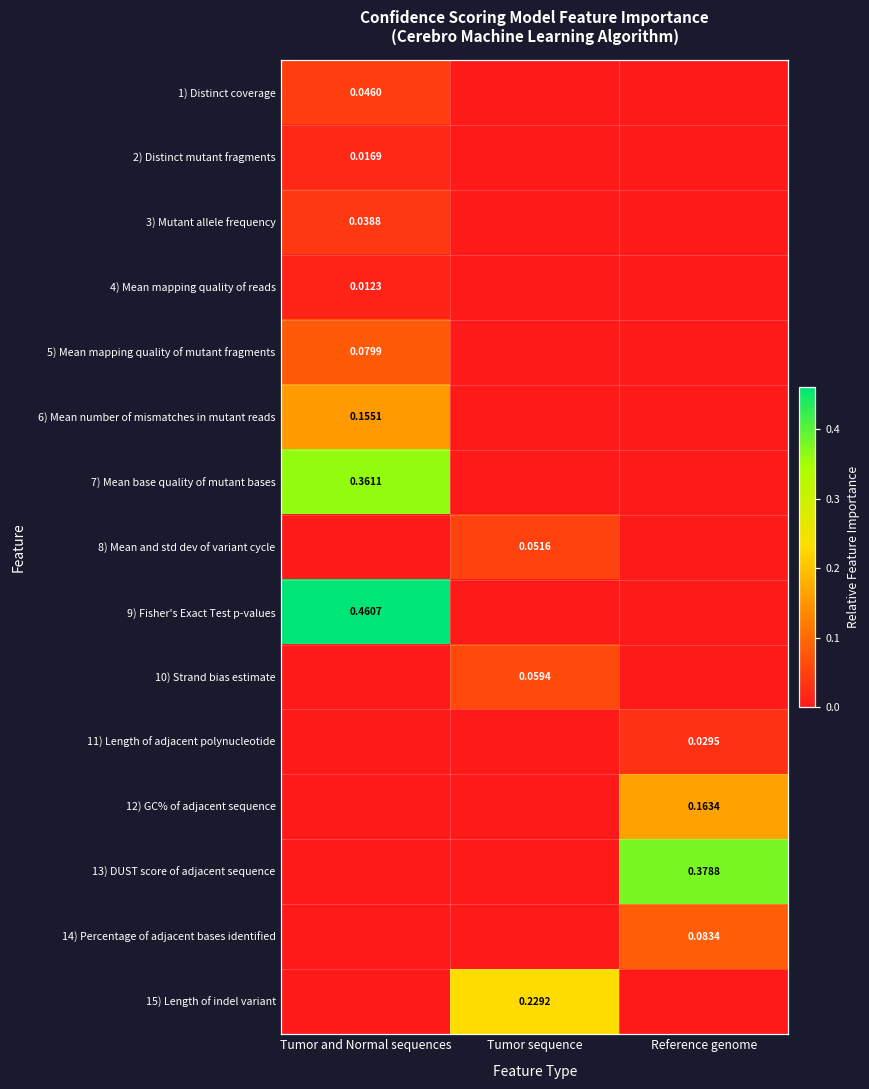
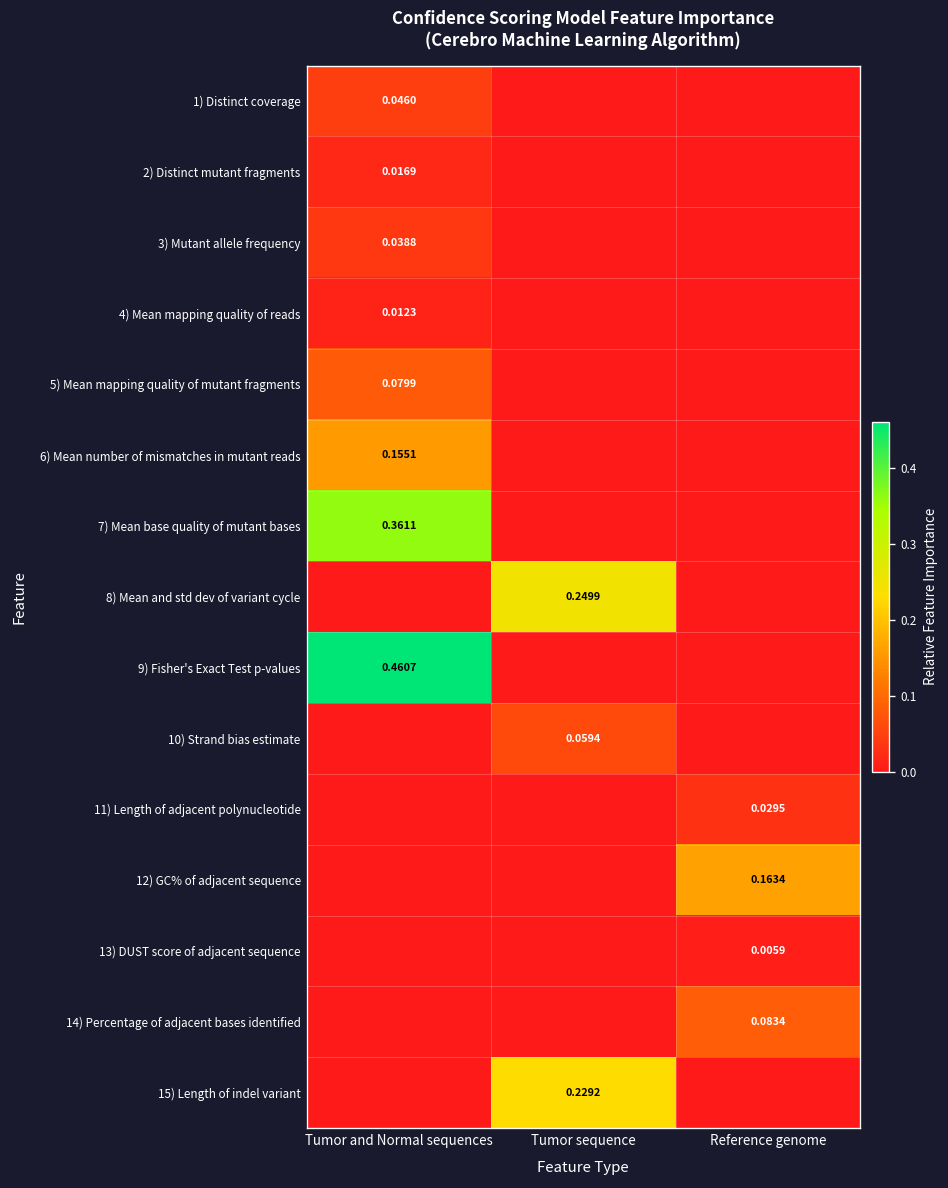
  {
    "1) Distinct coverage": {
      "Tumor and Normal sequences": 0.0460
    },
    "2) Distinct mutant fragments": {
      "Tumor and Normal sequences": 0.0169
    },
    "3) Mutant allele frequency": {
      "Tumor and Normal sequences": 0.0388
    },
    "4) Mean mapping quality of reads": {
      "Tumor and Normal sequences": 0.0123
    },
    "5) Mean mapping quality of mutant fragments": {
      "Tumor and Normal sequences": 0.0799
    },
    "6) Mean number of mismatches in mutant reads": {
      "Tumor and Normal sequences": 0.1551
    },
    "7) Mean base quality of mutant bases": {
      "Tumor and Normal sequences": 0.3611
    },
    "8) Mean and std dev of variant cycle": {
-     "Tumor sequence": 0.0516
+     "Tumor sequence": 0.2499
    },
    "9) Fisher's Exact Test p-values": {
      "Tumor and Normal sequences": 0.4607
    },
    "10) Strand bias estimate": {
      "Tumor sequence": 0.0594
    },
    "11) Length of adjacent polynucleotide": {
      "Reference genome": 0.0295
    },
    "12) GC% of adjacent sequence": {
      "Reference genome": 0.1634
    },
    "13) DUST score of adjacent sequence": {
-     "Reference genome": 0.3788
+     "Reference genome": 0.0059
    },
    "14) Percentage of adjacent bases identified": {
      "Reference genome": 0.0834
    },
    "15) Length of indel variant": {
      "Tumor sequence": 0.2292
    }
  }
